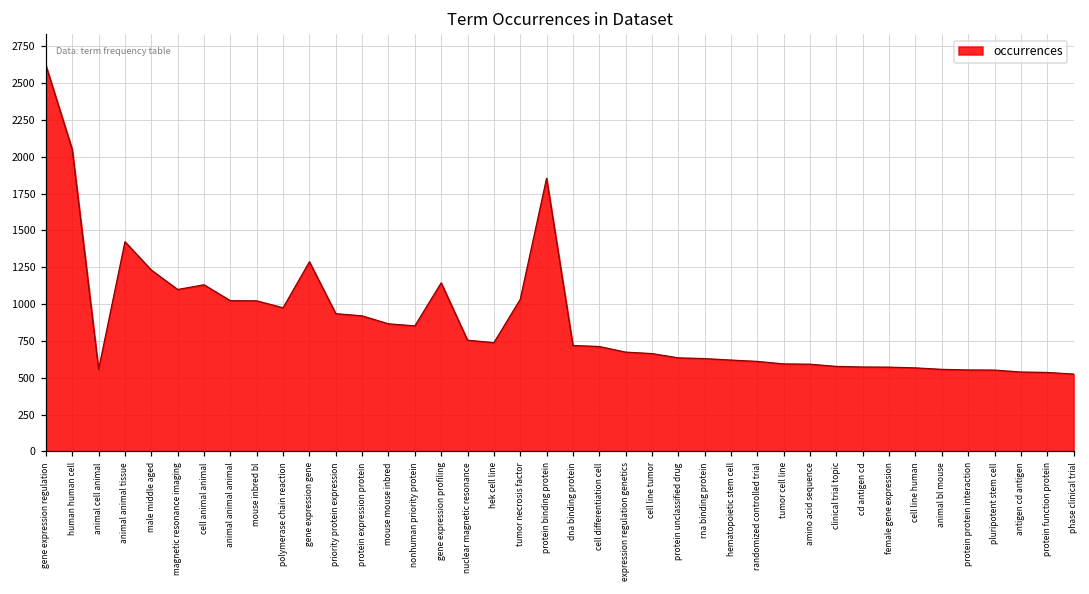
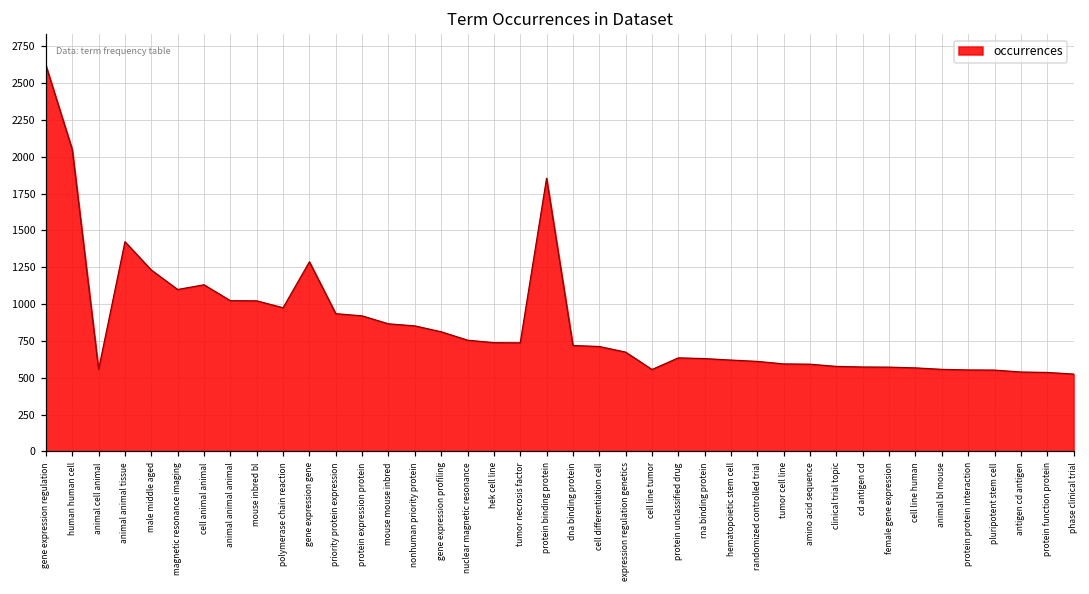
  {
    "gene expression regulation": 2620,
    "human human cell": 2050,
    "animal cell animal": 560,
    "animal animal tissue": 1420,
    "male middle aged": 1230,
    "magnetic resonance imaging": 1100,
    "cell animal animal": 1130,
    "animal animal animal": 1020,
    "mouse inbred bl": 1020,
    "polymerase chain reaction": 980,
    "gene expression gene": 1290,
    "priority protein expression": 940,
    "protein expression protein": 920,
    "mouse mouse inbred": 870,
    "nonhuman priority protein": 850,
-   "gene expression profiling": 1140,
+   "gene expression profiling": 810,
    "nuclear magnetic resonance": 760,
    "hek cell line": 740,
-   "tumor necrosis factor": 1030,
+   "tumor necrosis factor": 740,
    "protein binding protein": 1850,
    "dna binding protein": 720,
    "cell differentiation cell": 710,
    "expression regulation genetics": 670,
-   "cell line tumor": 660,
+   "cell line tumor": 560,
    "protein unclassified drug": 640,
    "rna binding protein": 630,
    "hematopoietic stem cell": 620,
    "randomized controlled trial": 610,
    "tumor cell line": 590,
    "amino acid sequence": 590,
    "clinical trial topic": 580,
    "cd antigen cd": 570,
    "female gene expression": 570,
    "cell line human": 570,
    "animal bl mouse": 560,
    "protein protein interaction": 550,
    "pluripotent stem cell": 550,
    "antigen cd antigen": 540,
    "protein function protein": 540,
    "phase clinical trial": 530
  }
